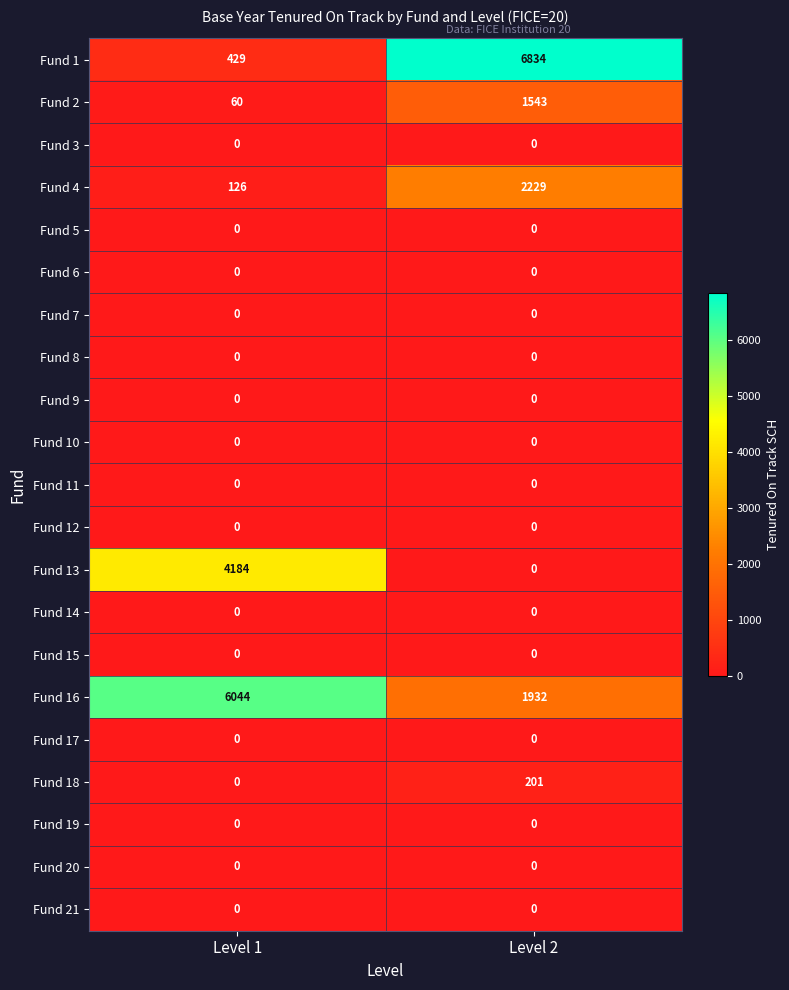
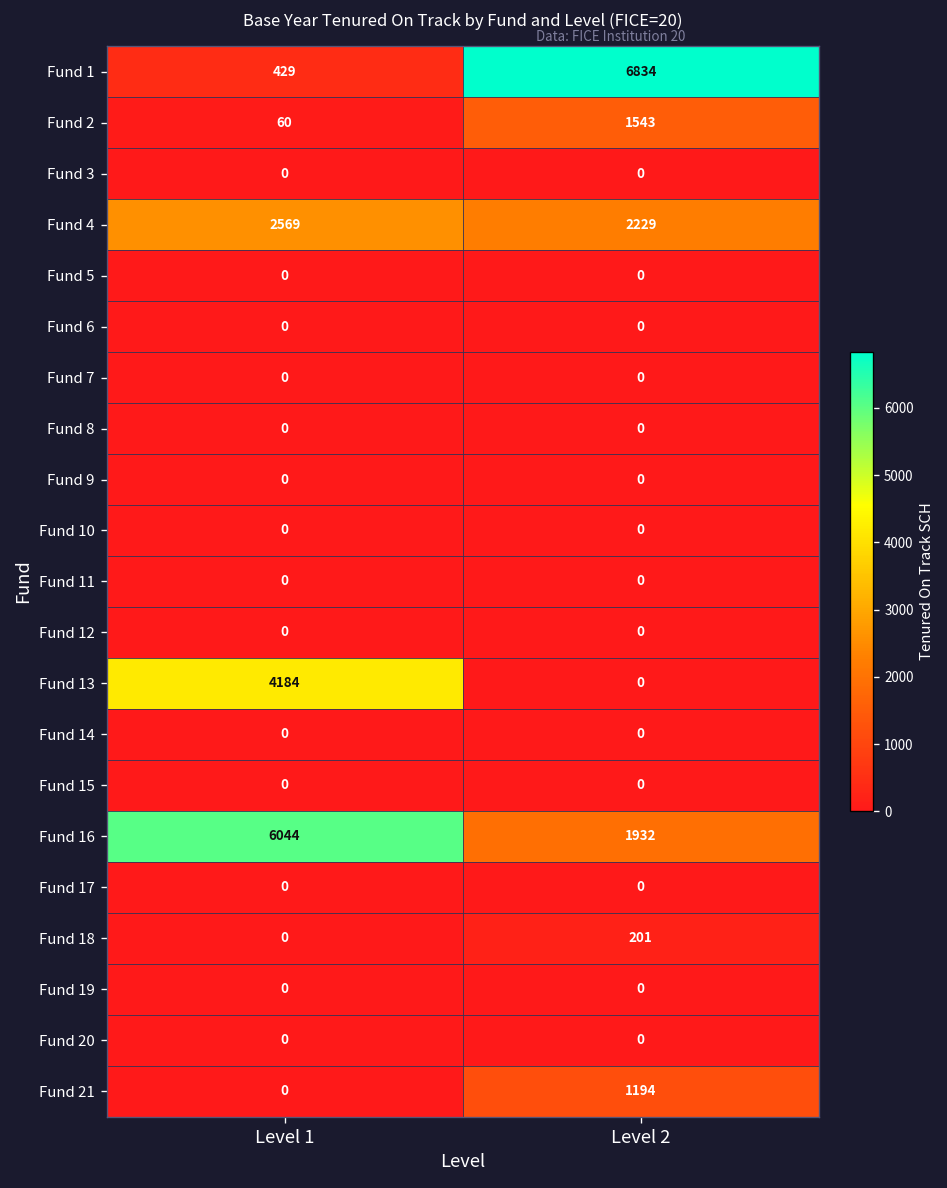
  {
    "Fund 1": {
      "Level 1": 429,
      "Level 2": 6834
    },
    "Fund 2": {
      "Level 1": 60,
      "Level 2": 1543
    },
    "Fund 3": {
      "Level 1": 0,
      "Level 2": 0
    },
    "Fund 4": {
-     "Level 1": 126,
+     "Level 1": 2569,
      "Level 2": 2229
    },
    "Fund 5": {
      "Level 1": 0,
      "Level 2": 0
    },
    "Fund 6": {
      "Level 1": 0,
      "Level 2": 0
    },
    "Fund 7": {
      "Level 1": 0,
      "Level 2": 0
    },
    "Fund 8": {
      "Level 1": 0,
      "Level 2": 0
    },
    "Fund 9": {
      "Level 1": 0,
      "Level 2": 0
    },
    "Fund 10": {
      "Level 1": 0,
      "Level 2": 0
    },
    "Fund 11": {
      "Level 1": 0,
      "Level 2": 0
    },
    "Fund 12": {
      "Level 1": 0,
      "Level 2": 0
    },
    "Fund 13": {
      "Level 1": 4184,
      "Level 2": 0
    },
    "Fund 14": {
      "Level 1": 0,
      "Level 2": 0
    },
    "Fund 15": {
      "Level 1": 0,
      "Level 2": 0
    },
    "Fund 16": {
      "Level 1": 6044,
      "Level 2": 1932
    },
    "Fund 17": {
      "Level 1": 0,
      "Level 2": 0
    },
    "Fund 18": {
      "Level 1": 0,
      "Level 2": 201
    },
    "Fund 19": {
      "Level 1": 0,
      "Level 2": 0
    },
    "Fund 20": {
      "Level 1": 0,
      "Level 2": 0
    },
    "Fund 21": {
      "Level 1": 0,
-     "Level 2": 0
+     "Level 2": 1194
    }
  }
